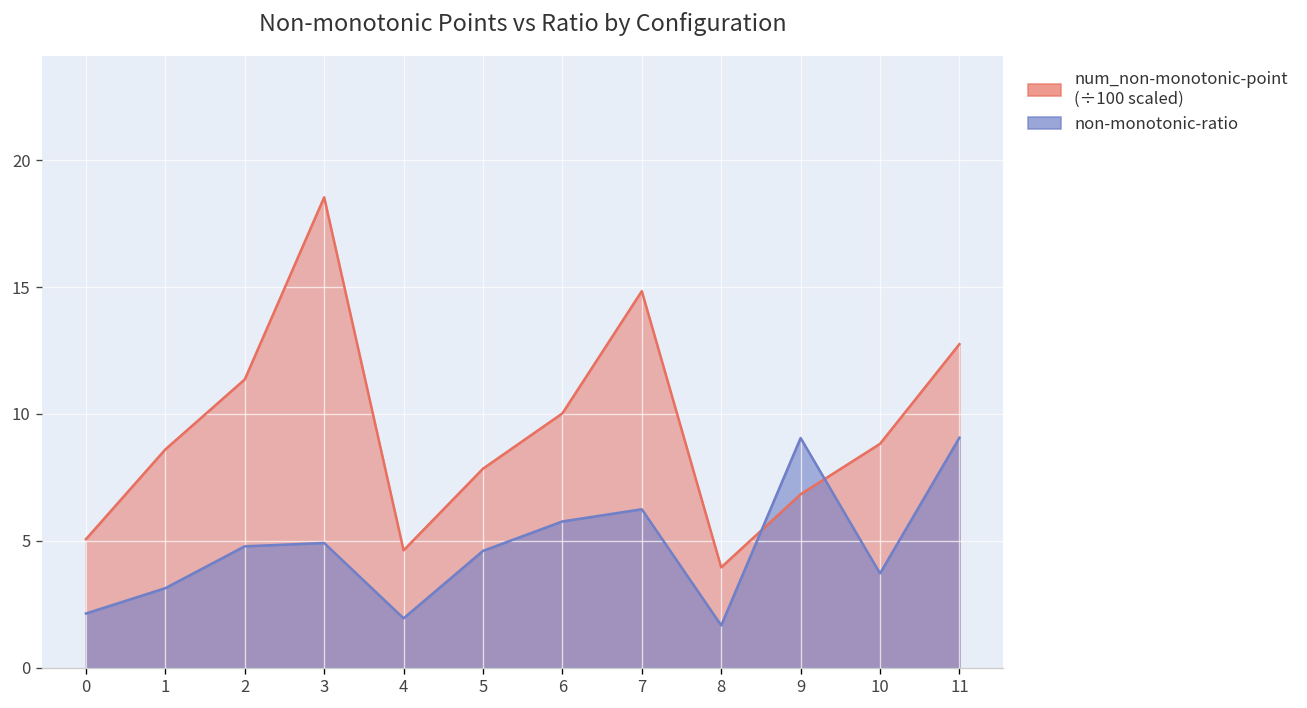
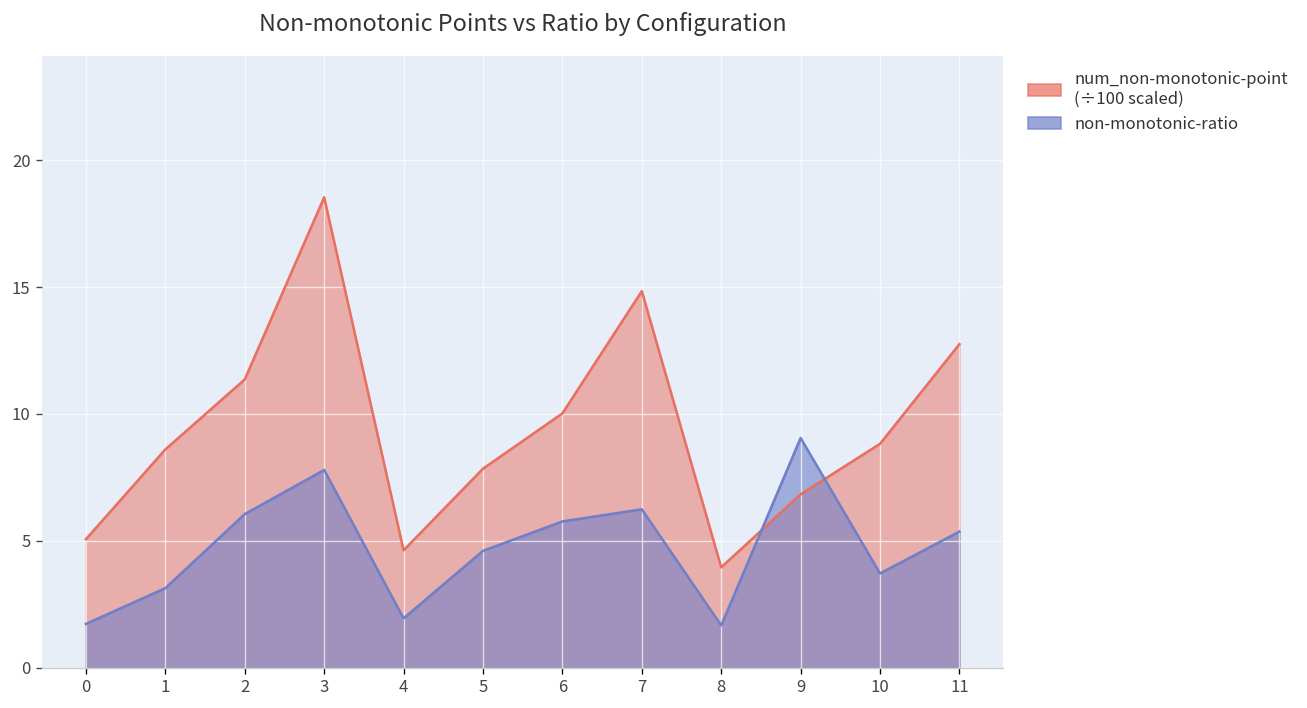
  {
    "non-monotonic-ratio": {
-     "0": 2.1,
+     "0": 1.7,
      "1": 3.1,
-     "2": 4.8,
-     "3": 4.9,
+     "2": 6.1,
+     "3": 7.8,
      "4": 1.9,
      "5": 4.6,
      "6": 5.8,
      "7": 6.2,
      "8": 1.7,
      "9": 9.1,
      "10": 3.7,
-     "11": 9.1
+     "11": 5.4
    }
  }
